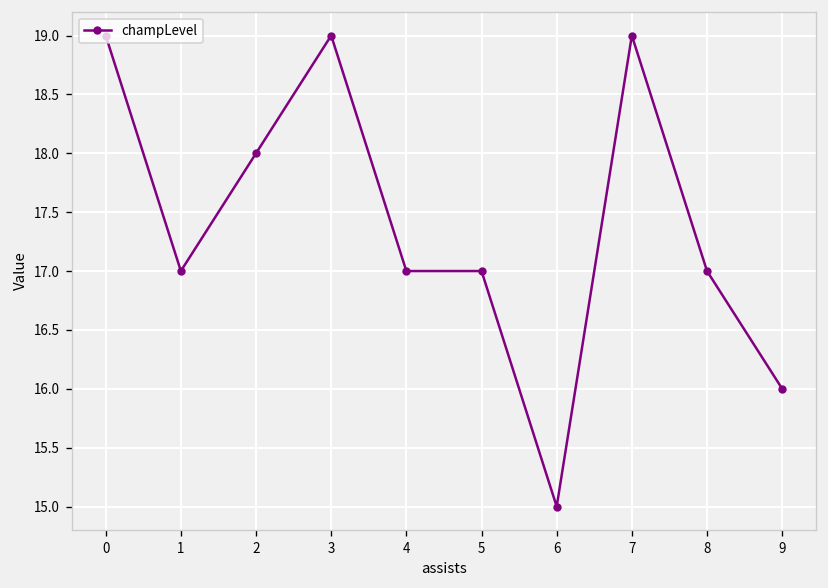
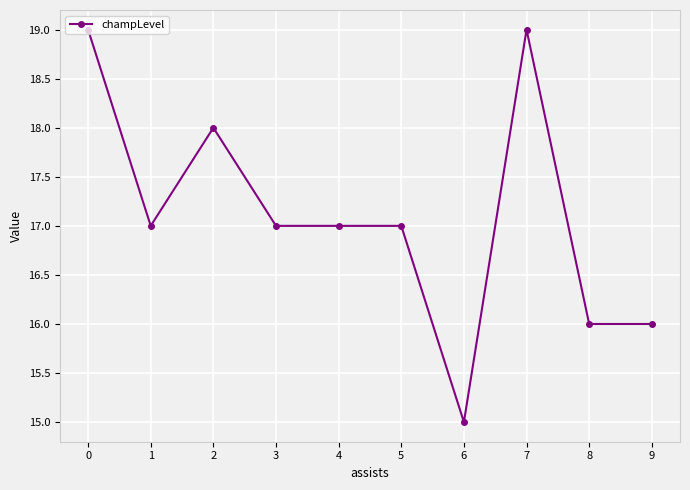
  {
    "1": 17,
    "2": 18,
-   "3": 19,
+   "3": 17,
    "4": 17,
    "5": 17,
    "6": 15,
    "7": 19,
-   "8": 17,
+   "8": 16,
    "9": 16
  }
